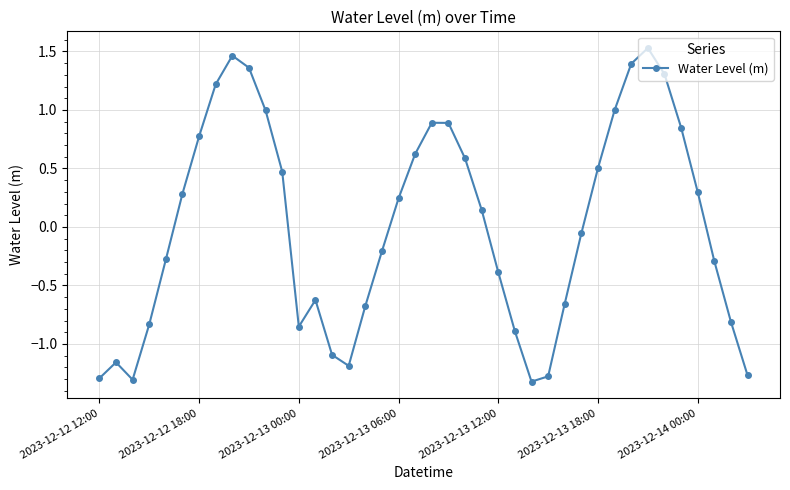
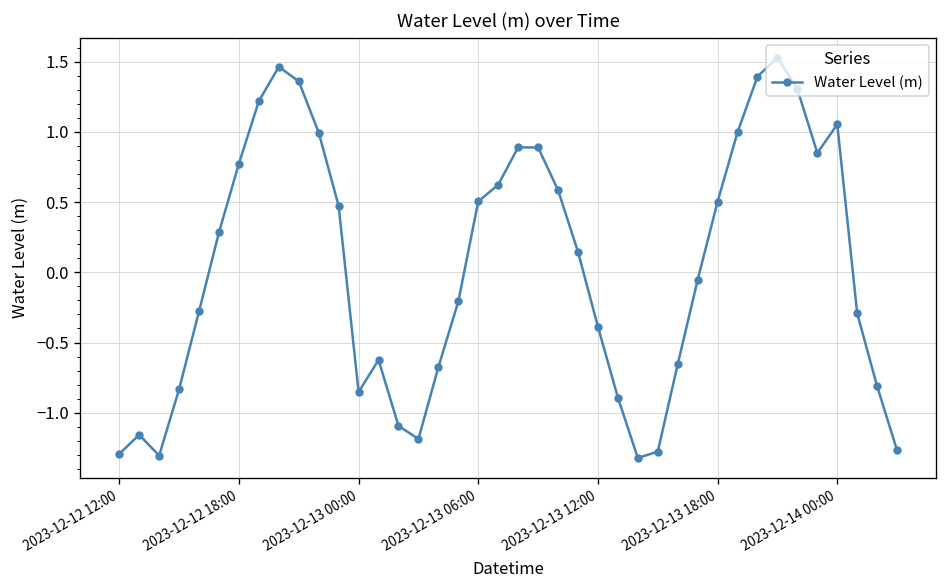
  {
    "2023-12-12 12:00": -1.29,
    "2023-12-12 18:00": 0.77,
    "2023-12-13 00:00": -0.85,
-   "2023-12-13 06:00": 0.24,
+   "2023-12-13 06:00": 0.50,
    "2023-12-13 12:00": -0.39,
    "2023-12-13 18:00": 0.50,
-   "2023-12-14 00:00": 0.30
+   "2023-12-14 00:00": 1.05
  }
